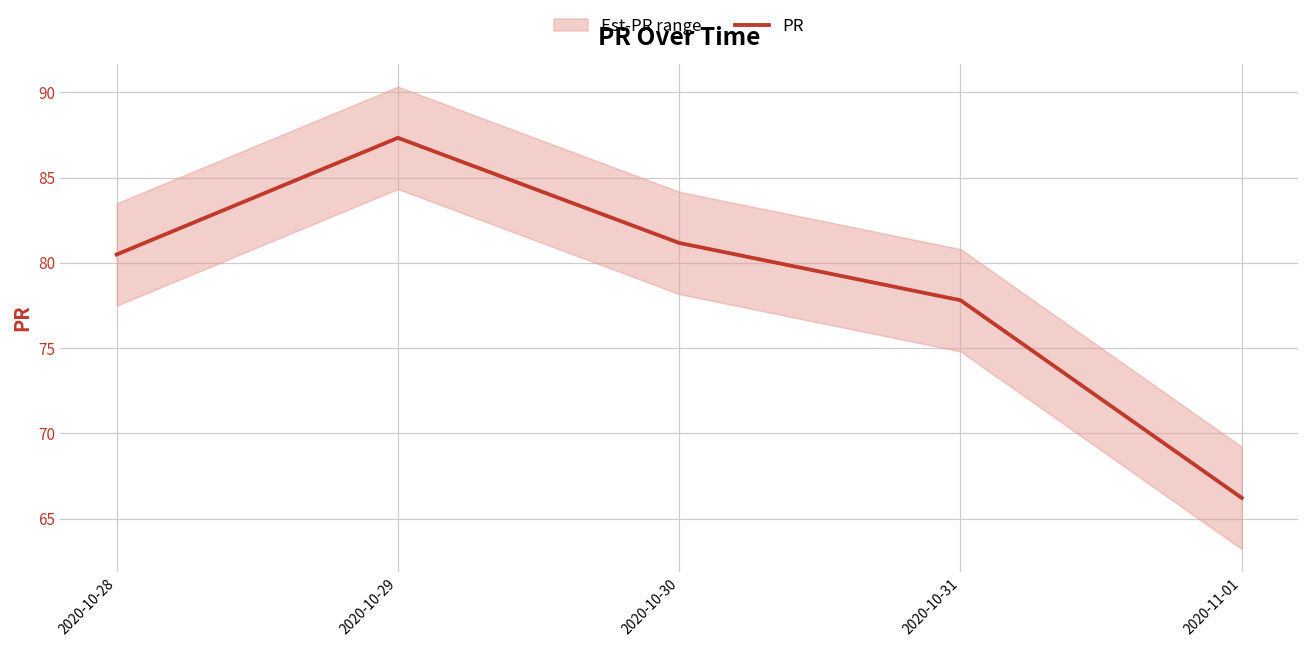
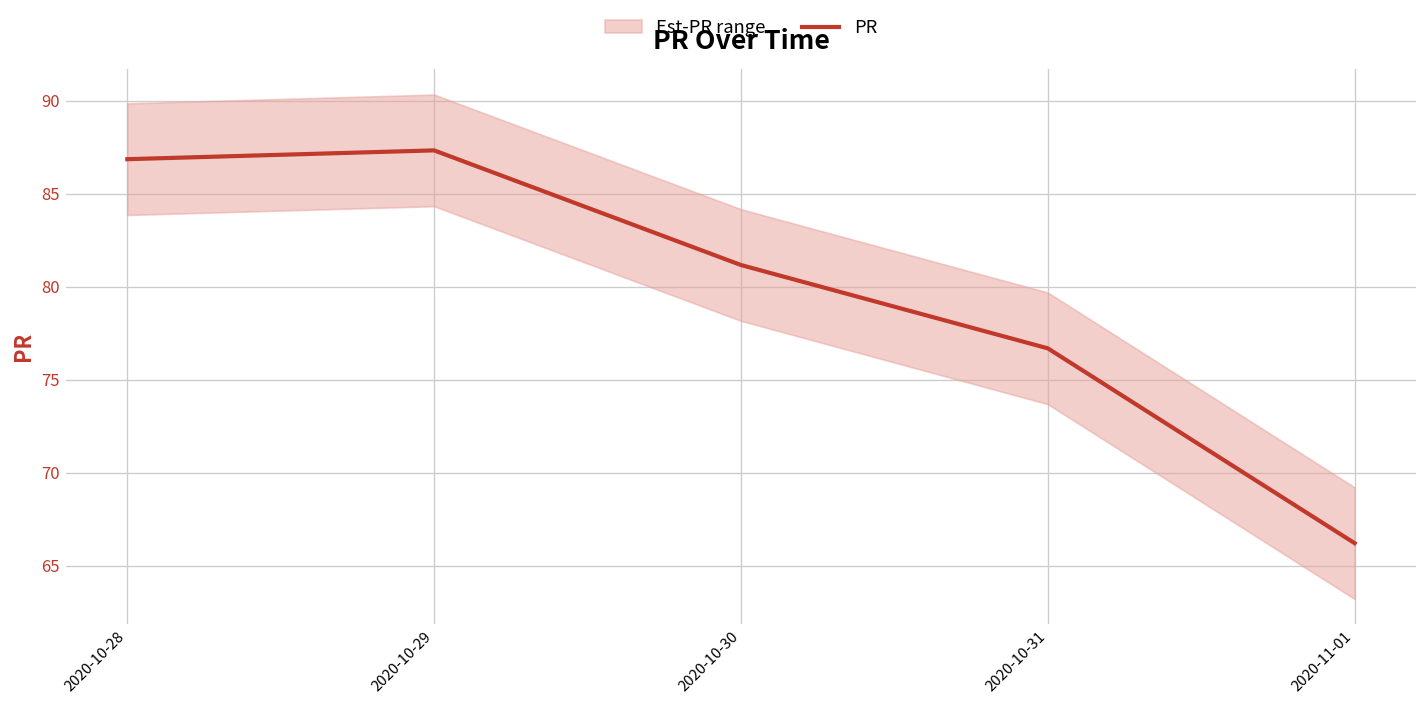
  {
    "PR": {
-     "2020-10-28": 80.5,
+     "2020-10-28": 86.9,
      "2020-10-29": 87.3,
      "2020-10-30": 81.2,
-     "2020-10-31": 77.8,
+     "2020-10-31": 76.7,
      "2020-11-01": 66.2
    }
  }
